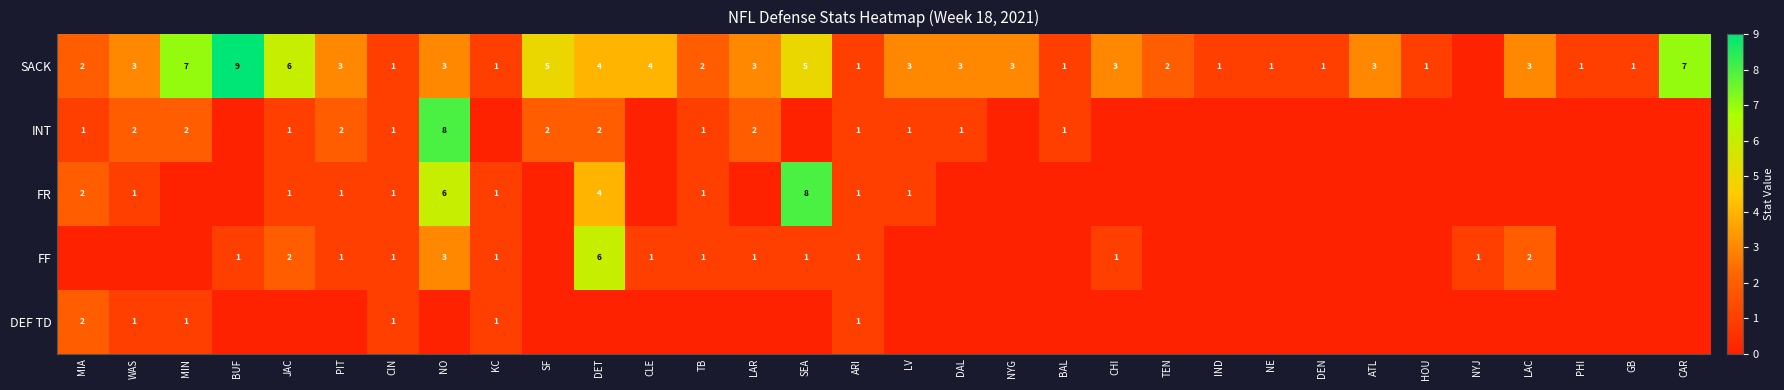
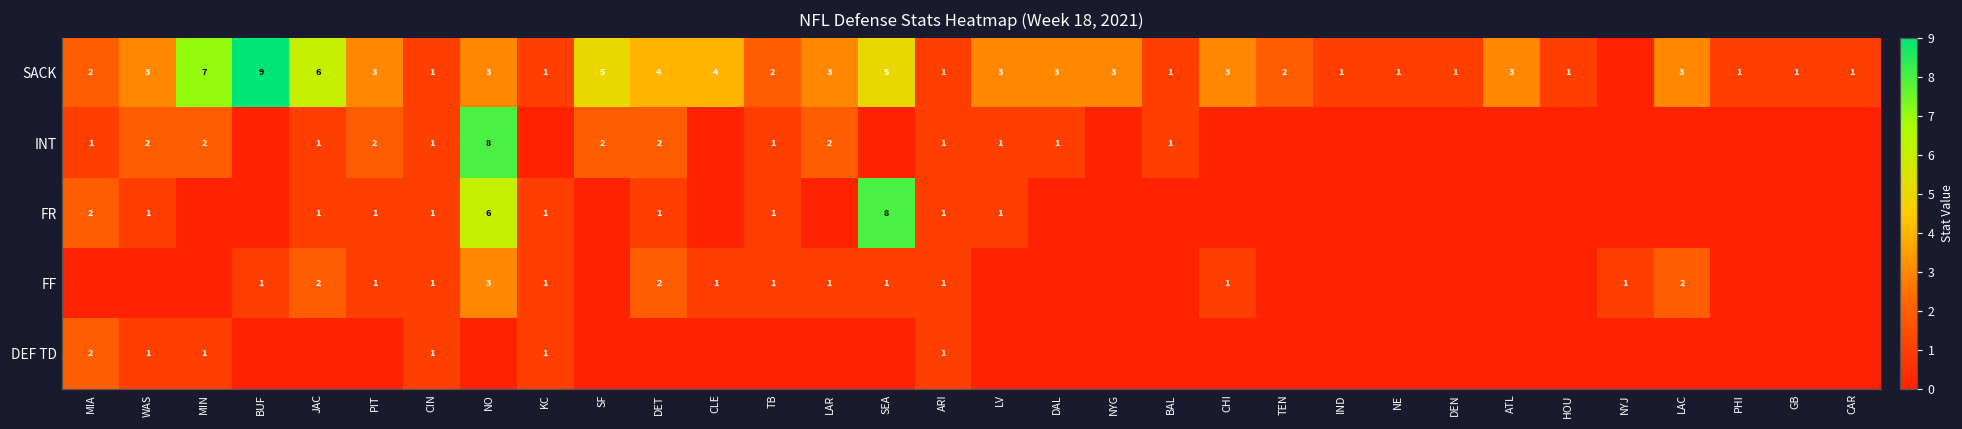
  {
    "SACK": {
      "MIA": 2,
      "WAS": 3,
      "MIN": 7,
      "BUF": 9,
      "JAC": 6,
      "PIT": 3,
      "CIN": 1,
      "NO": 3,
      "KC": 1,
      "SF": 5,
      "DET": 4,
      "CLE": 4,
      "TB": 2,
      "LAR": 3,
      "SEA": 5,
      "ARI": 1,
      "LV": 3,
      "DAL": 3,
      "NYG": 3,
      "BAL": 1,
      "CHI": 3,
      "TEN": 2,
      "IND": 1,
      "NE": 1,
      "DEN": 1,
      "ATL": 3,
      "HOU": 1,
      "LAC": 3,
      "PHI": 1,
      "GB": 1,
-     "CAR": 7
+     "CAR": 1
    },
    "INT": {
      "MIA": 1,
      "WAS": 2,
      "MIN": 2,
      "JAC": 1,
      "PIT": 2,
      "CIN": 1,
      "NO": 8,
      "SF": 2,
      "DET": 2,
      "TB": 1,
      "LAR": 2,
      "ARI": 1,
      "LV": 1,
      "DAL": 1,
      "BAL": 1
    },
    "FR": {
      "MIA": 2,
      "WAS": 1,
      "JAC": 1,
      "PIT": 1,
      "CIN": 1,
      "NO": 6,
      "KC": 1,
-     "DET": 4,
+     "DET": 1,
      "TB": 1,
      "SEA": 8,
      "ARI": 1,
      "LV": 1
    },
    "FF": {
      "BUF": 1,
      "JAC": 2,
      "PIT": 1,
      "CIN": 1,
      "NO": 3,
      "KC": 1,
-     "DET": 6,
+     "DET": 2,
      "CLE": 1,
      "TB": 1,
      "LAR": 1,
      "SEA": 1,
      "ARI": 1,
      "CHI": 1,
      "NYJ": 1,
      "LAC": 2
    },
    "DEF TD": {
      "MIA": 2,
      "WAS": 1,
      "MIN": 1,
      "CIN": 1,
      "KC": 1,
      "ARI": 1
    }
  }
